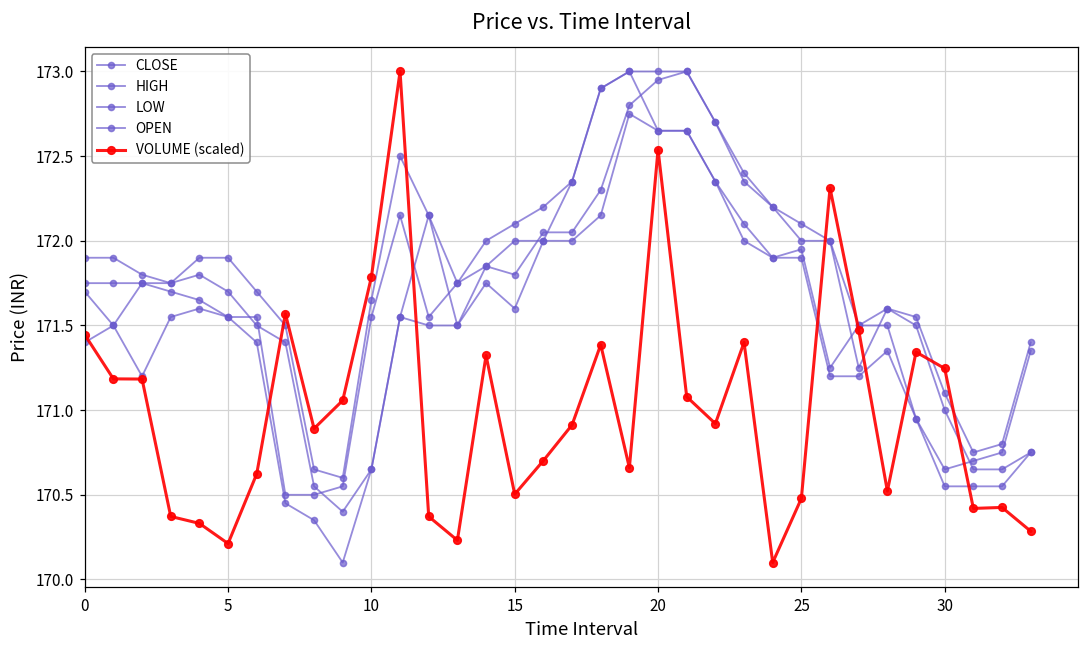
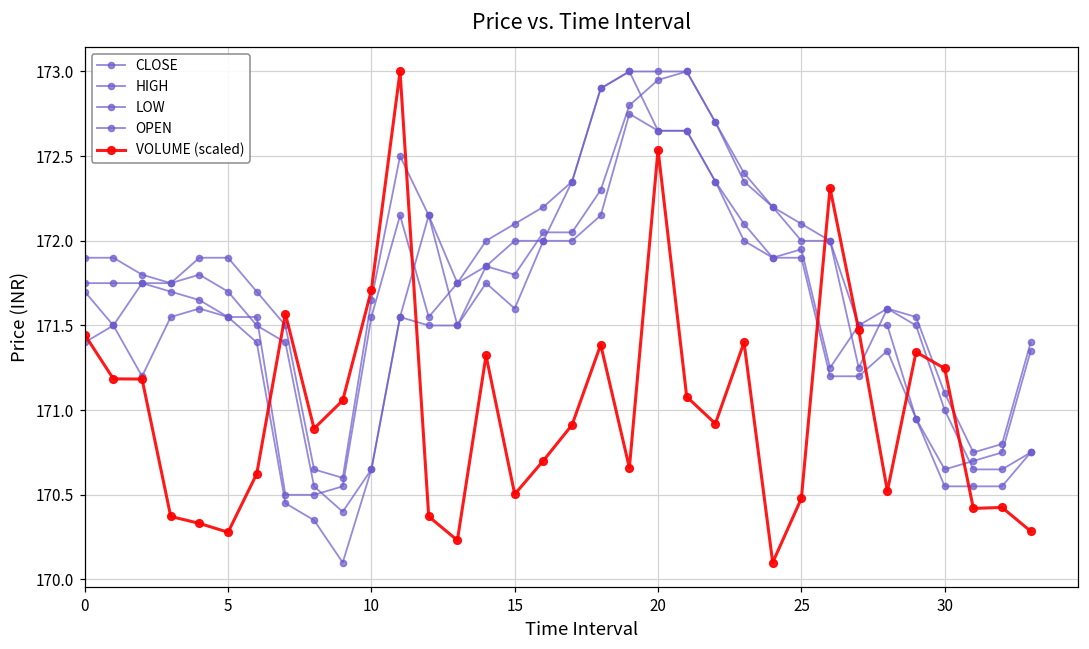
  {
    "VOLUME (scaled)": {
      "0": 171.45,
-     "5": 170.21,
-     "10": 171.79,
+     "5": 170.28,
+     "10": 171.71,
      "15": 170.50,
      "20": 172.54,
      "25": 170.48,
      "30": 171.25
    }
  }
